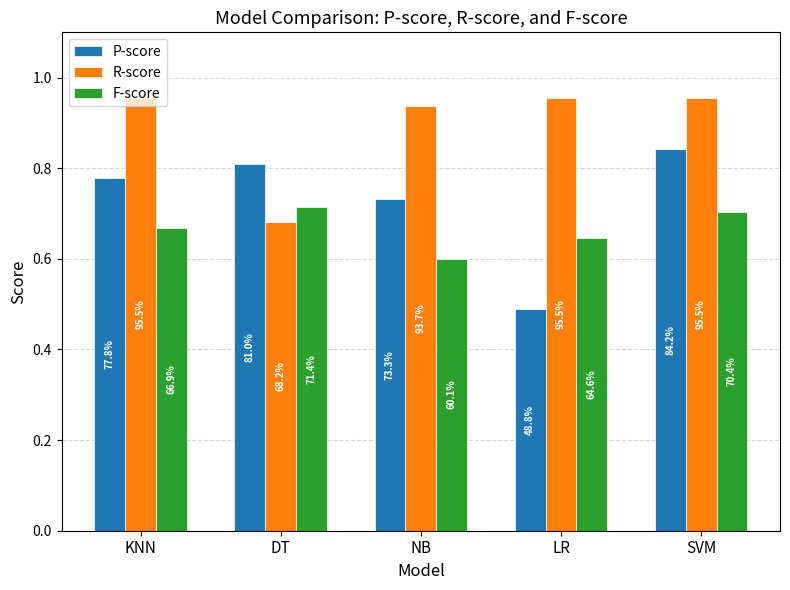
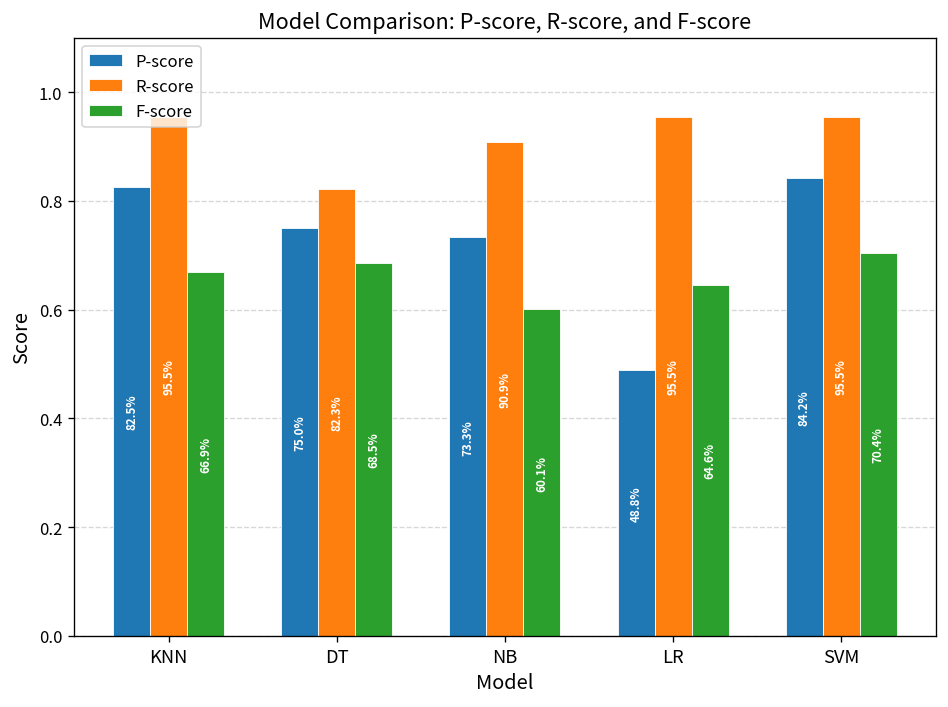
  {
    "P-score": {
-     "KNN": "77.8%",
-     "DT": "81.0%",
+     "KNN": "82.5%",
+     "DT": "75.0%",
      "NB": "73.3%",
      "LR": "48.8%",
      "SVM": "84.2%"
    },
    "R-score": {
-     "DT": "68.2%",
-     "NB": "93.7%",
+     "DT": "82.3%",
+     "NB": "90.9%",
      "LR": "95.5%",
      "SVM": "95.5%"
    },
    "F-score": {
      "KNN": "66.9%",
-     "DT": "71.4%",
+     "DT": "68.5%",
      "NB": "60.1%",
      "LR": "64.6%",
      "SVM": "70.4%"
    }
  }
